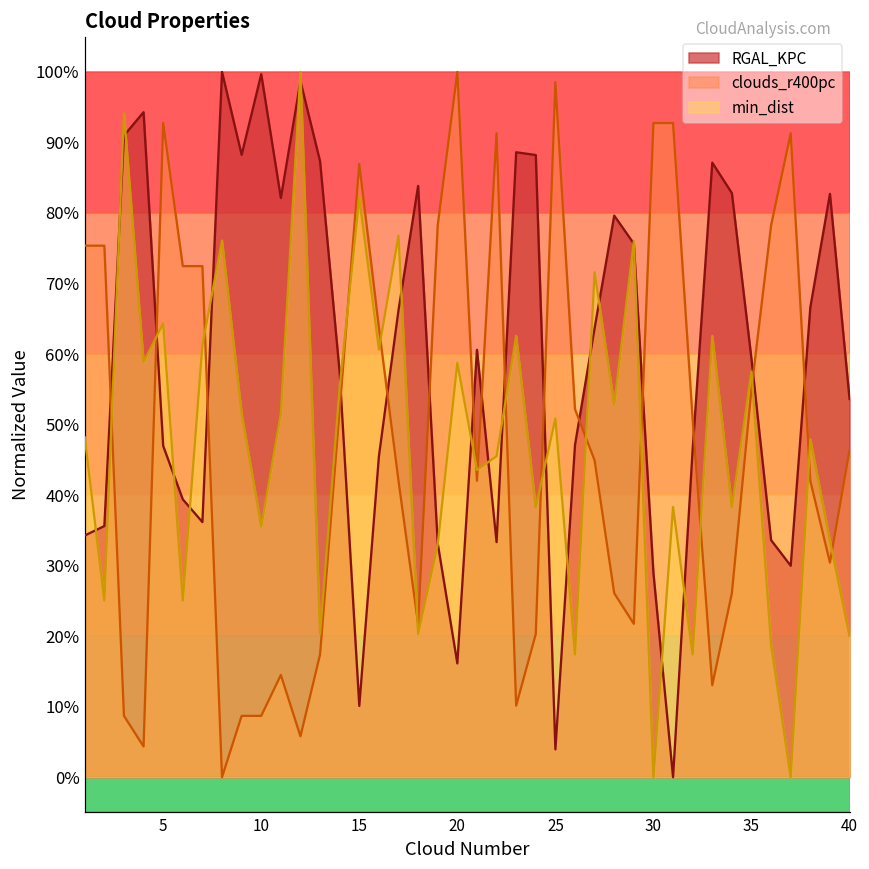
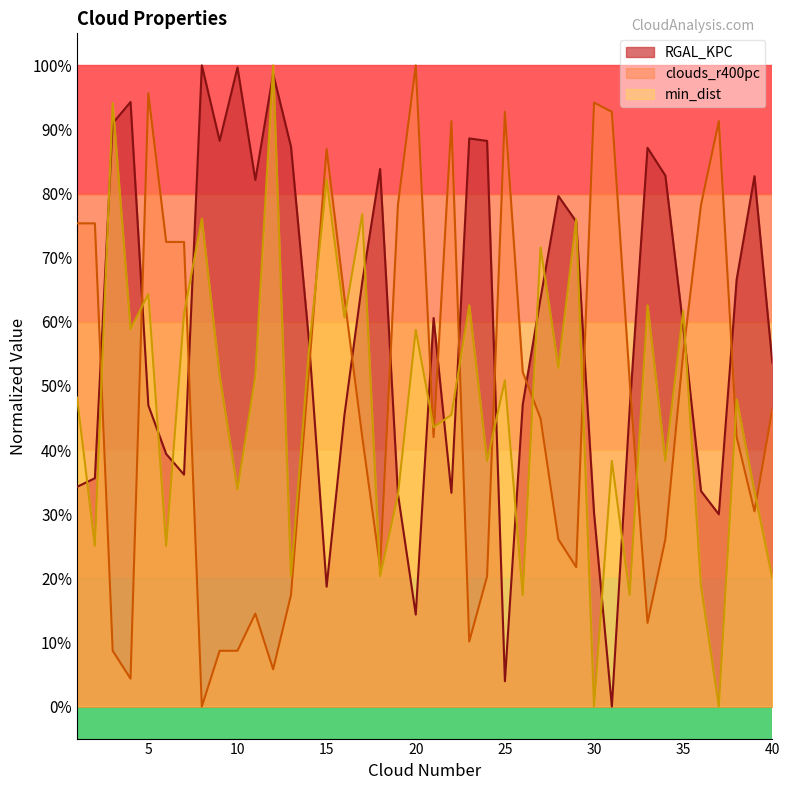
  {
    "RGAL_KPC": {
      "5": "47%",
      "10": "100%",
-     "15": "10%",
-     "20": "16%",
+     "15": "19%",
+     "20": "14%",
      "25": "4%",
-     "30": "29%",
+     "30": "30%",
      "35": "59%",
      "40": "54%"
    },
    "clouds_r400pc": {
-     "5": "93%",
+     "5": "96%",
      "10": "9%",
      "15": "87%",
      "20": "100%",
-     "25": "99%",
-     "30": "93%",
+     "25": "93%",
+     "30": "94%",
      "35": "55%",
      "40": "46%"
    },
    "min_dist": {
      "5": "64%",
-     "10": "36%",
+     "10": "34%",
      "15": "82%",
      "20": "59%",
      "25": "51%",
      "30": "0%",
-     "35": "58%",
+     "35": "62%",
      "40": "20%"
    }
  }
